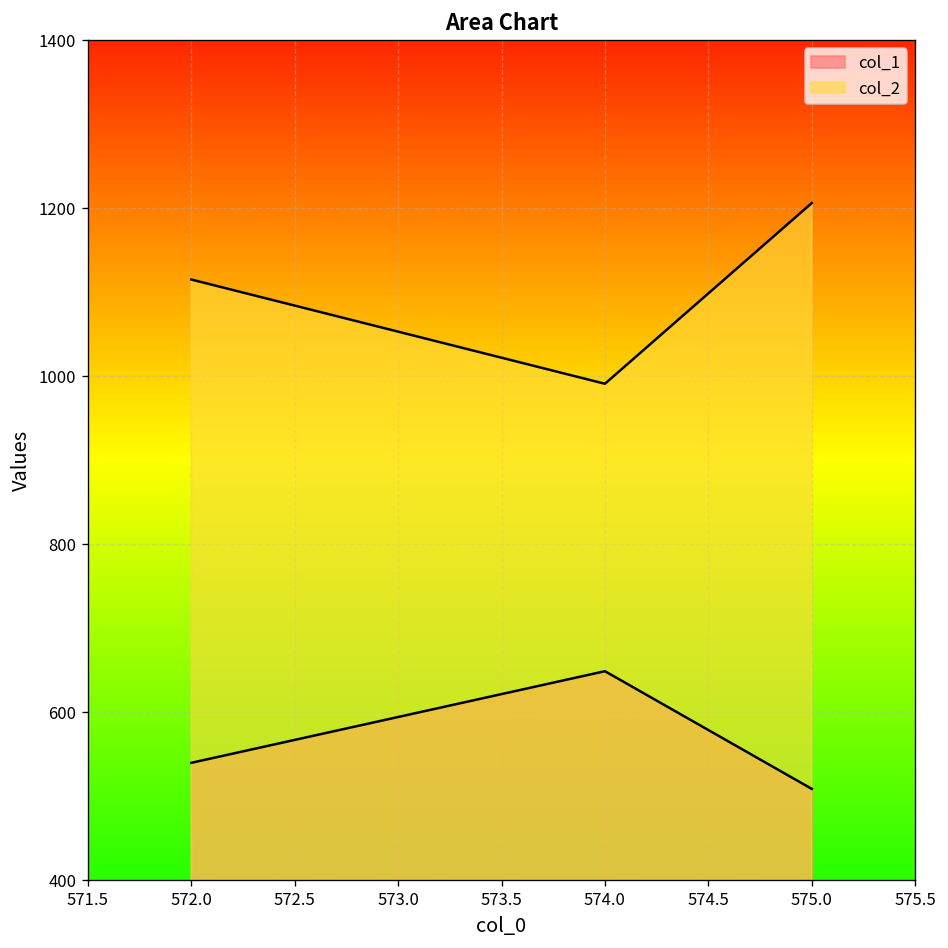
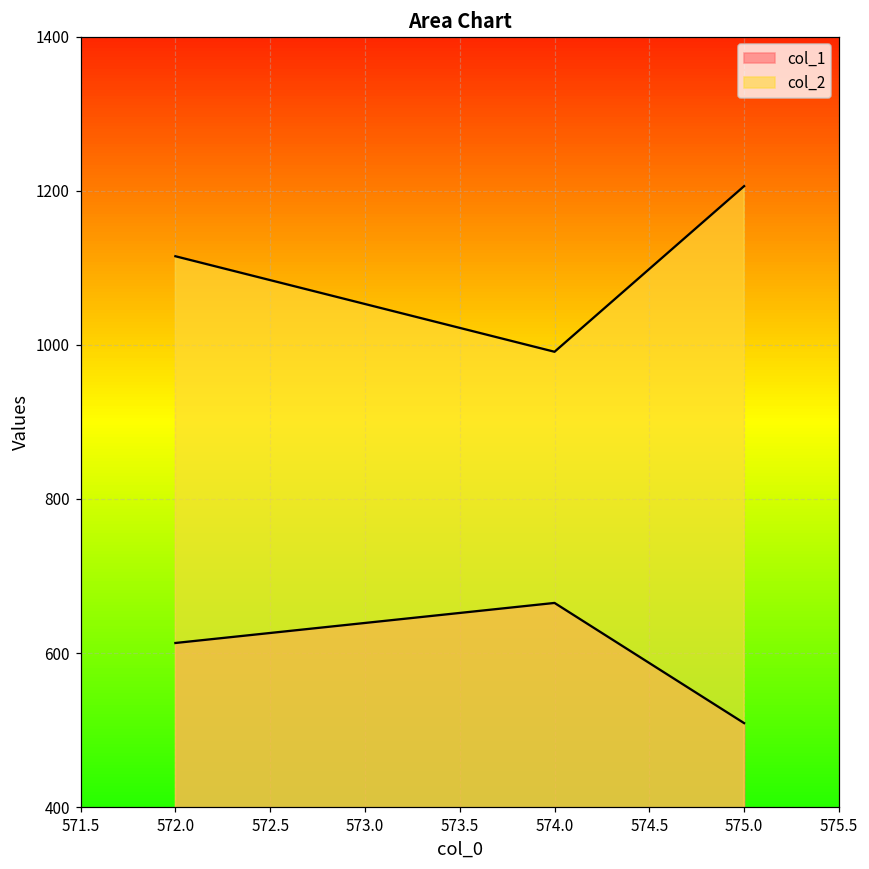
  {
    "col_1": {
-     "572.0": 540,
-     "574.0": 650,
+     "572.0": 610,
+     "574.0": 670,
      "575.0": 510
    },
    "col_2": {
      "572.0": 1120,
      "574.0": 990,
      "575.0": 1210
    }
  }
